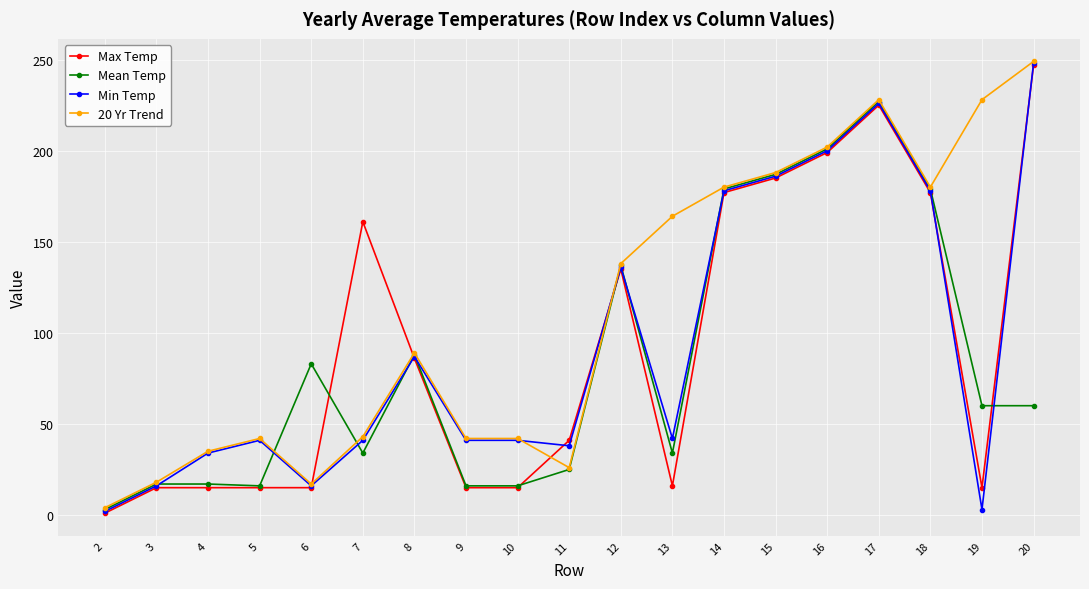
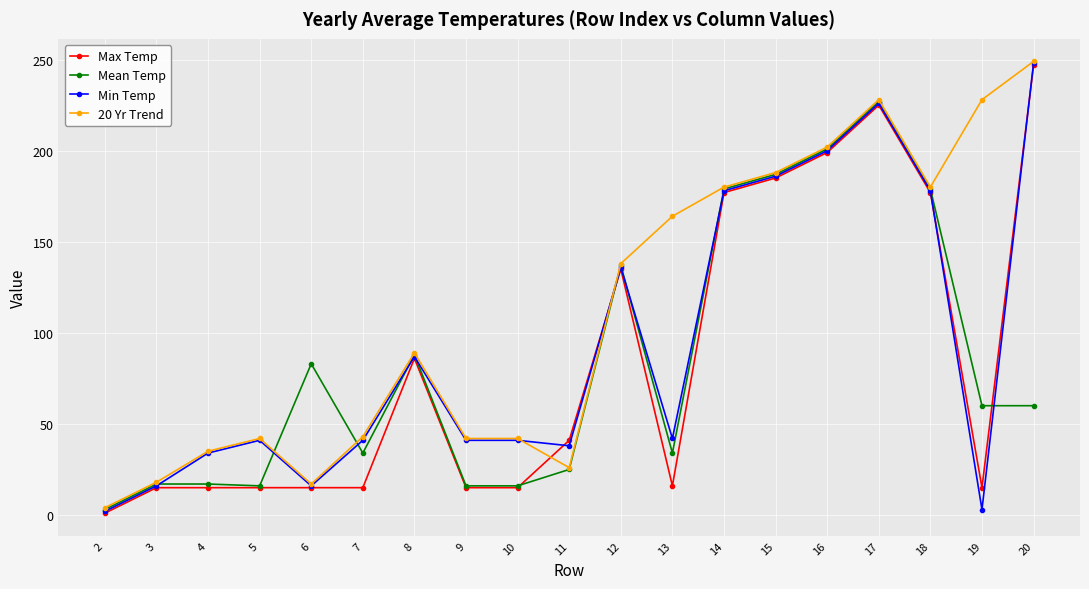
  {
    "Max Temp": {
      "4": 15,
-     "7": 161,
+     "7": 15,
      "11": 41,
      "13": 16,
      "19": 15
    },
    "Mean Temp": {
      "4": 17,
      "6": 83,
      "7": 34,
      "13": 34,
      "19": 60,
      "20": 60
    },
    "Min Temp": {
      "7": 41,
      "11": 38,
      "13": 42,
      "19": 3
    },
    "20 Yr Trend": {
      "7": 43,
      "13": 164,
      "19": 228
    }
  }
